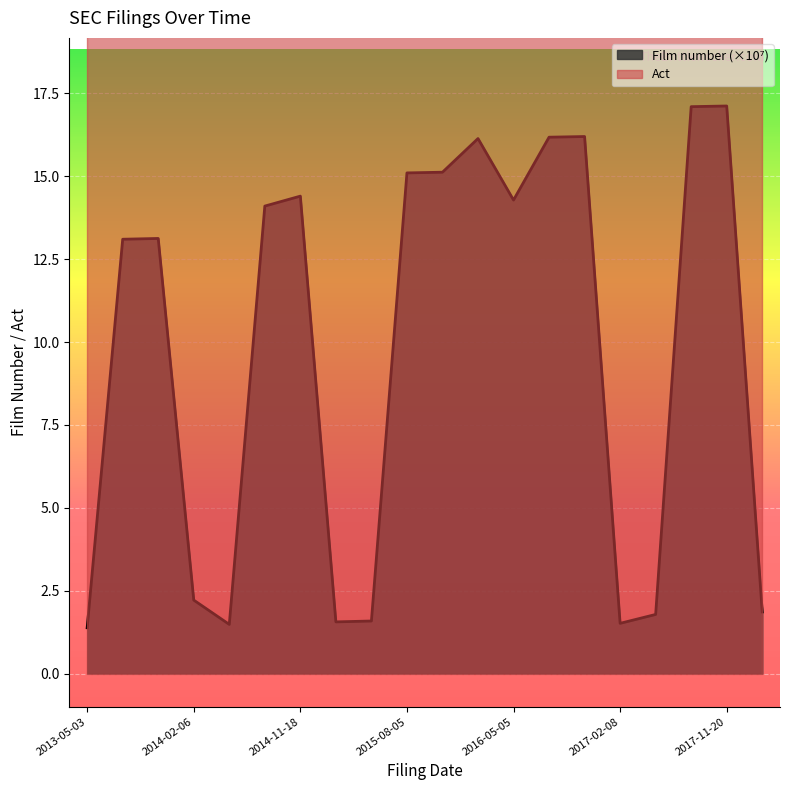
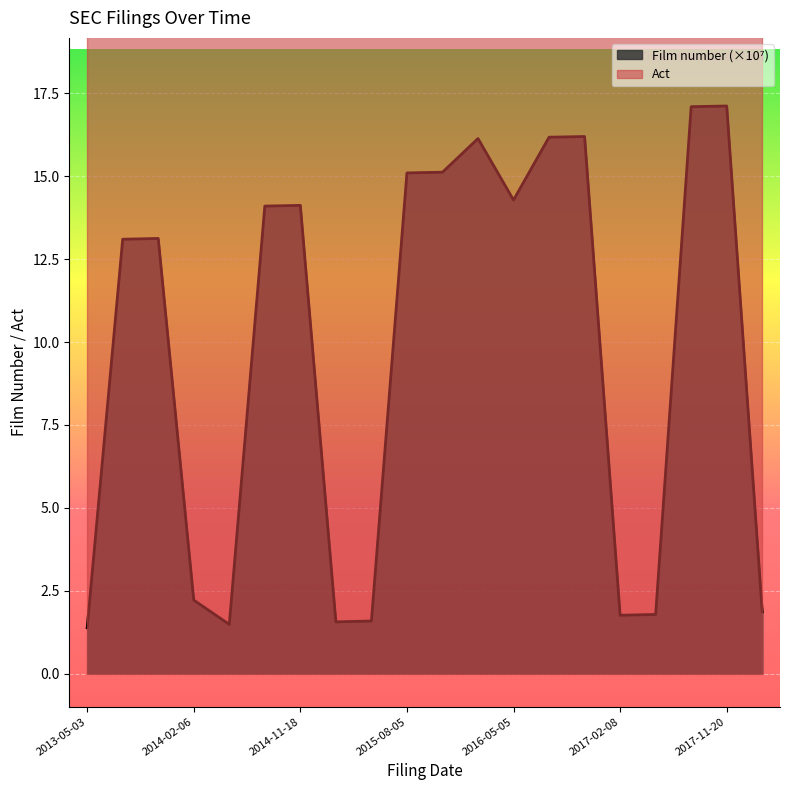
  {
    "Film number (×10⁷)": {
      "2013-05-03": 1.4,
      "2014-02-06": 2.2,
-     "2014-11-18": 14.4,
+     "2014-11-18": 14.1,
      "2015-08-05": 15.1,
      "2016-05-05": 14.3,
-     "2017-02-08": 1.5,
+     "2017-02-08": 1.8,
      "2017-11-20": 17.1
    }
  }
